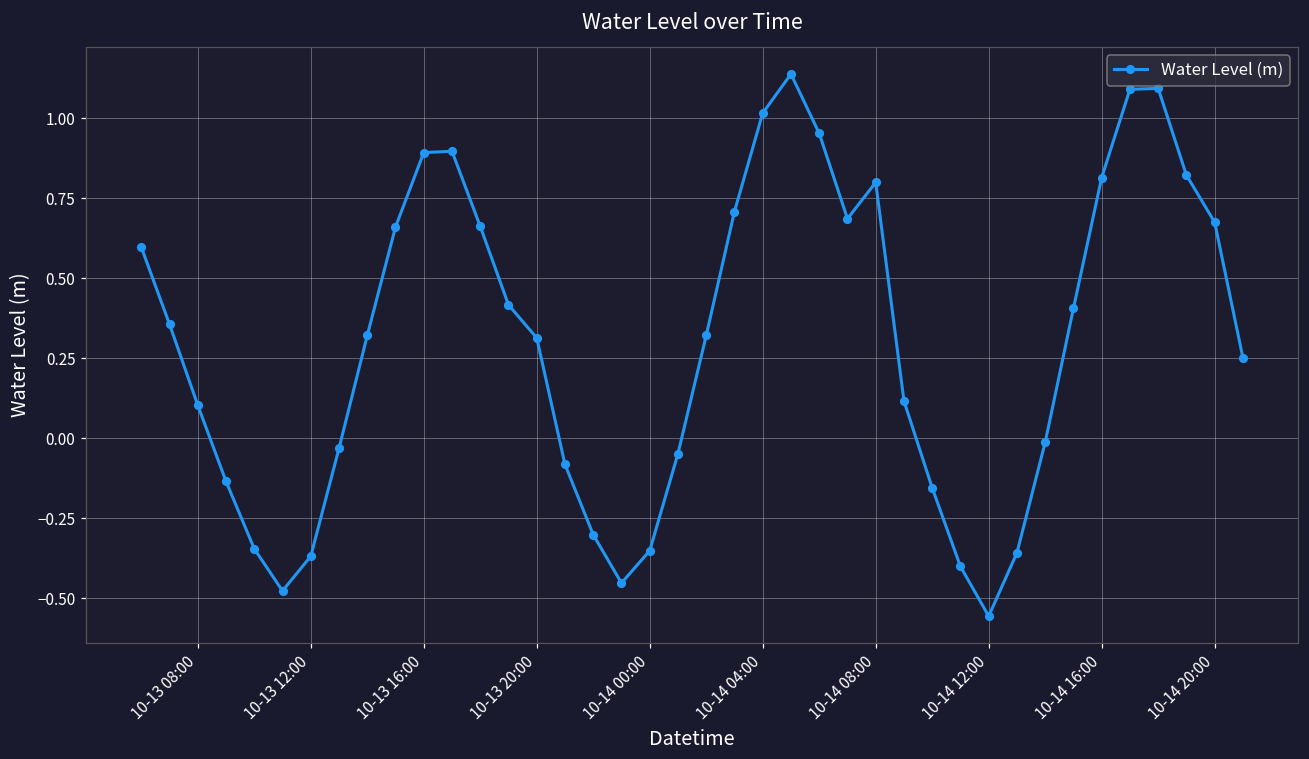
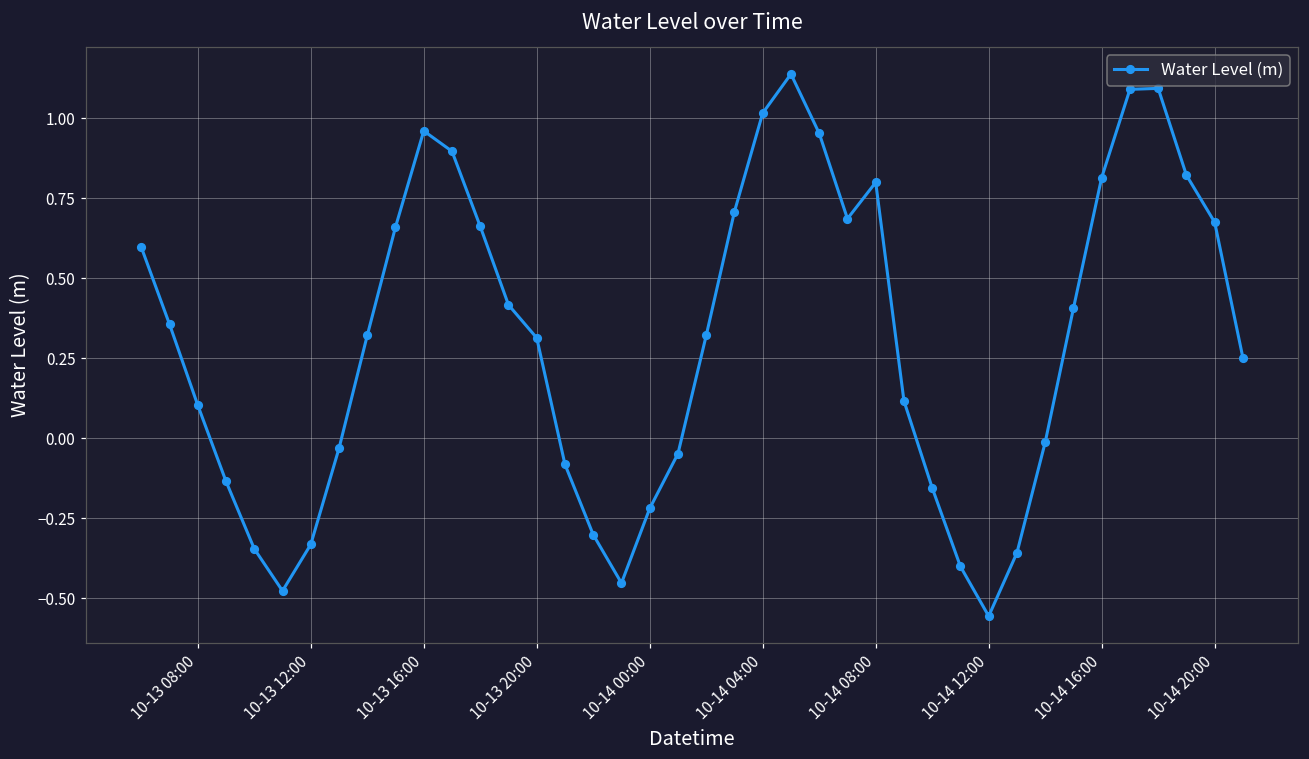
  {
    "10-13 08:00": 0.10,
-   "10-13 12:00": -0.37,
-   "10-13 16:00": 0.89,
+   "10-13 12:00": -0.33,
+   "10-13 16:00": 0.96,
    "10-13 20:00": 0.31,
-   "10-14 00:00": -0.35,
+   "10-14 00:00": -0.22,
    "10-14 04:00": 1.02,
    "10-14 08:00": 0.80,
    "10-14 12:00": -0.56,
    "10-14 16:00": 0.81,
    "10-14 20:00": 0.67
  }
